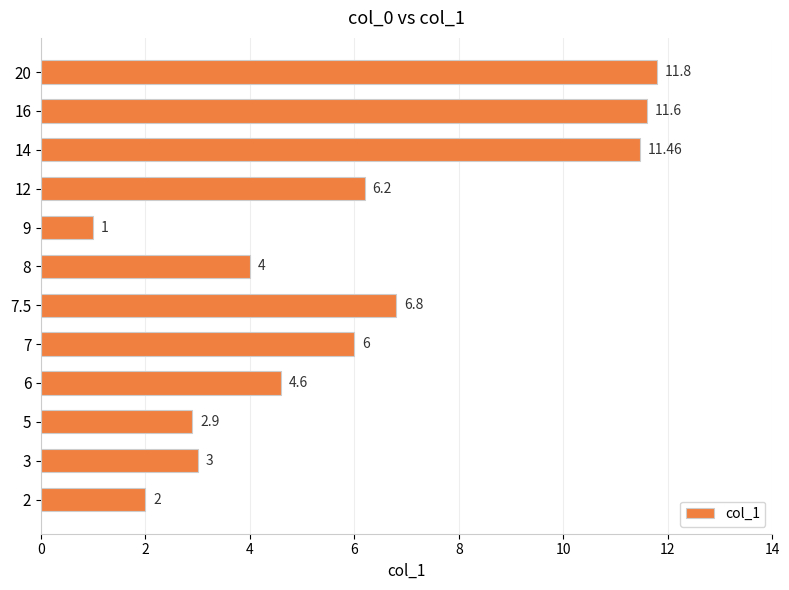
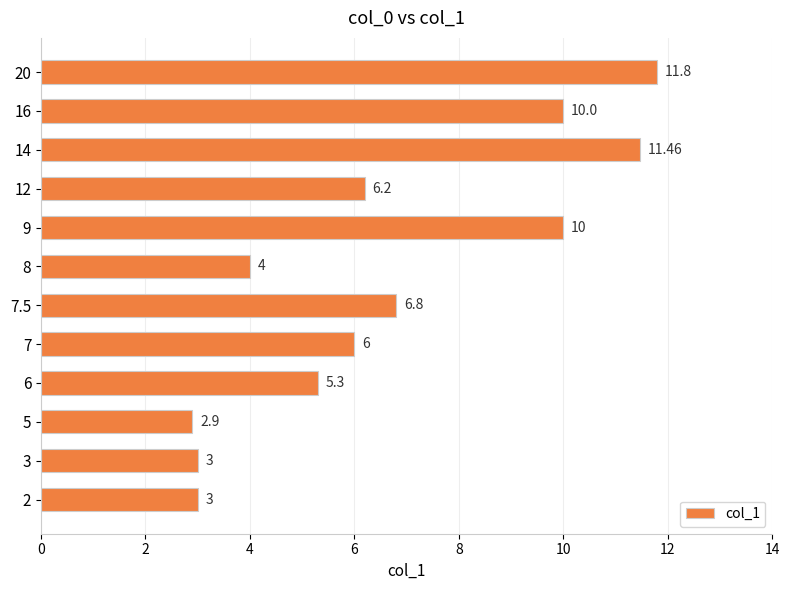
  {
    "20": 11.8,
-   "16": 11.6,
+   "16": 10.0,
    "14": 11.46,
    "12": 6.2,
-   "9": 1,
+   "9": 10,
    "8": 4,
    "7.5": 6.8,
    "7": 6,
-   "6": 4.6,
+   "6": 5.3,
    "5": 2.9,
    "3": 3,
-   "2": 2
+   "2": 3
  }
